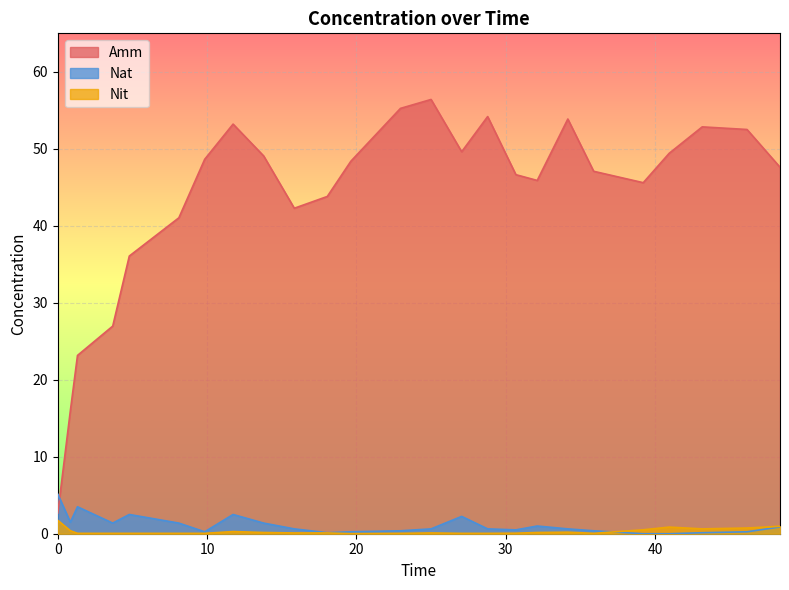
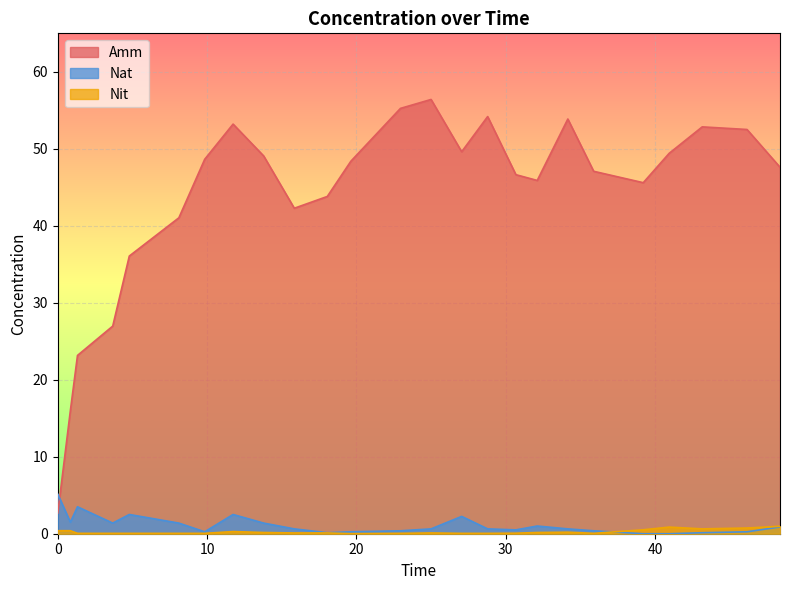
  {
    "Amm": {
      "0": 3
    },
    "Nat": {
      "0": 5
    },
    "Nit": {
-     "0": 2
+     "0": 0
    }
  }
